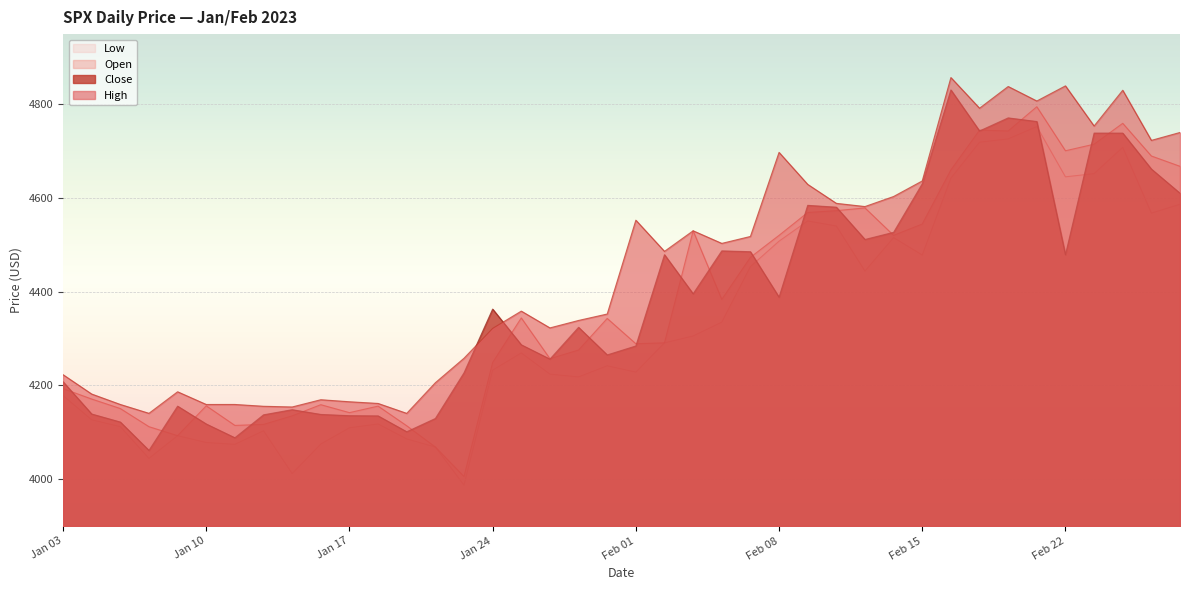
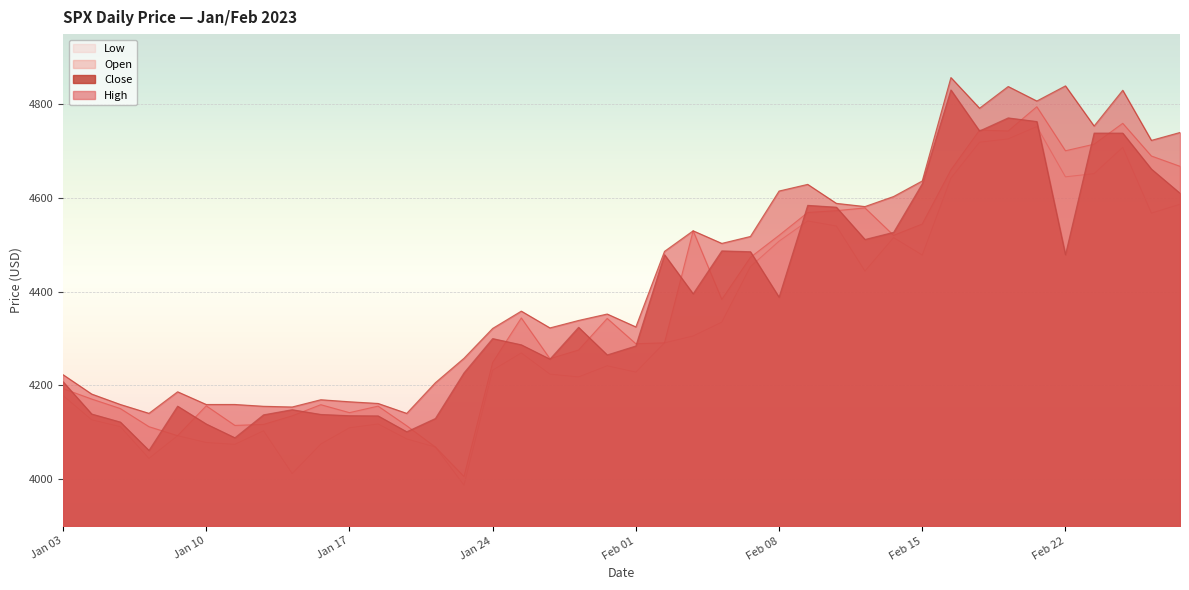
  {
    "Close": {
      "Jan 03": 4210,
      "Jan 10": 4120,
      "Jan 17": 4140,
-     "Jan 24": 4360,
+     "Jan 24": 4300,
      "Feb 08": 4390,
      "Feb 15": 4630,
      "Feb 22": 4480
    },
    "High": {
      "Jan 03": 4220,
      "Jan 17": 4170,
      "Jan 24": 4320,
-     "Feb 01": 4550,
-     "Feb 08": 4700,
+     "Feb 01": 4320,
+     "Feb 08": 4620,
      "Feb 15": 4640,
      "Feb 22": 4840
    }
  }
